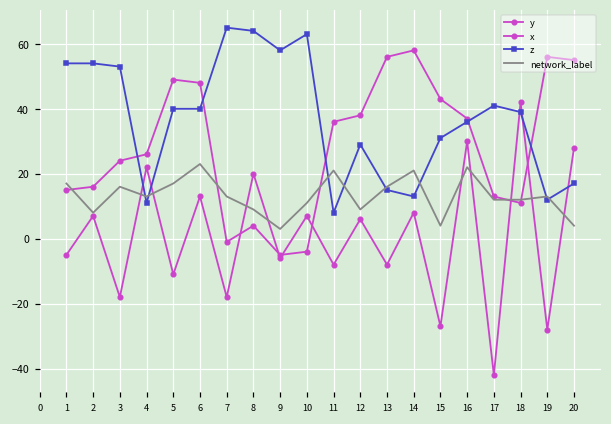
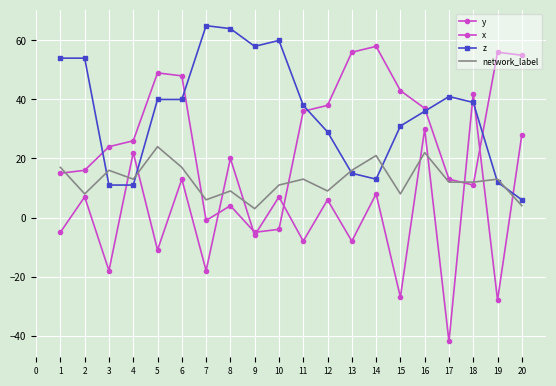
  {
    "z": {
      "1": 54,
      "2": 54,
-     "3": 53,
+     "3": 11,
      "4": 11,
      "5": 40,
      "6": 40,
      "7": 65,
      "8": 64,
      "9": 58,
-     "10": 63,
-     "11": 8,
+     "10": 60,
+     "11": 38,
      "12": 29,
      "13": 15,
      "14": 13,
      "15": 31,
      "16": 36,
      "17": 41,
      "18": 39,
      "19": 12,
-     "20": 17
+     "20": 6
    },
    "network_label": {
      "1": 17,
      "2": 8,
      "3": 16,
      "4": 13,
-     "5": 17,
-     "6": 23,
-     "7": 13,
+     "5": 24,
+     "6": 17,
+     "7": 6,
      "8": 9,
      "9": 3,
      "10": 11,
-     "11": 21,
+     "11": 13,
      "12": 9,
      "13": 16,
      "14": 21,
-     "15": 4,
+     "15": 8,
      "16": 22,
      "17": 12,
      "18": 12,
      "19": 13,
      "20": 4
    }
  }
